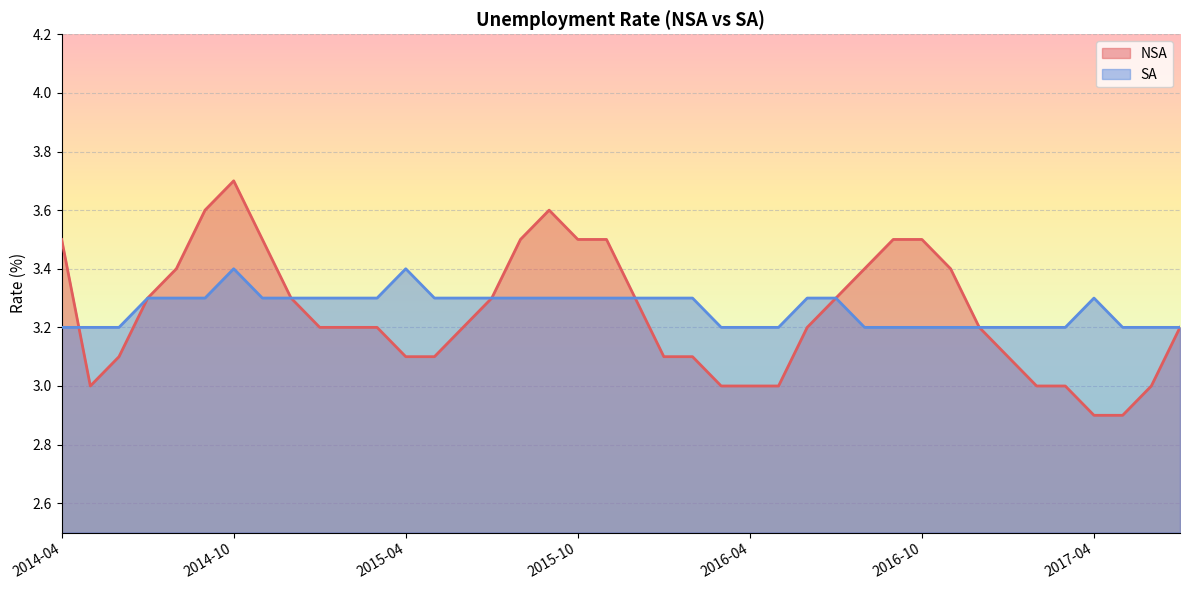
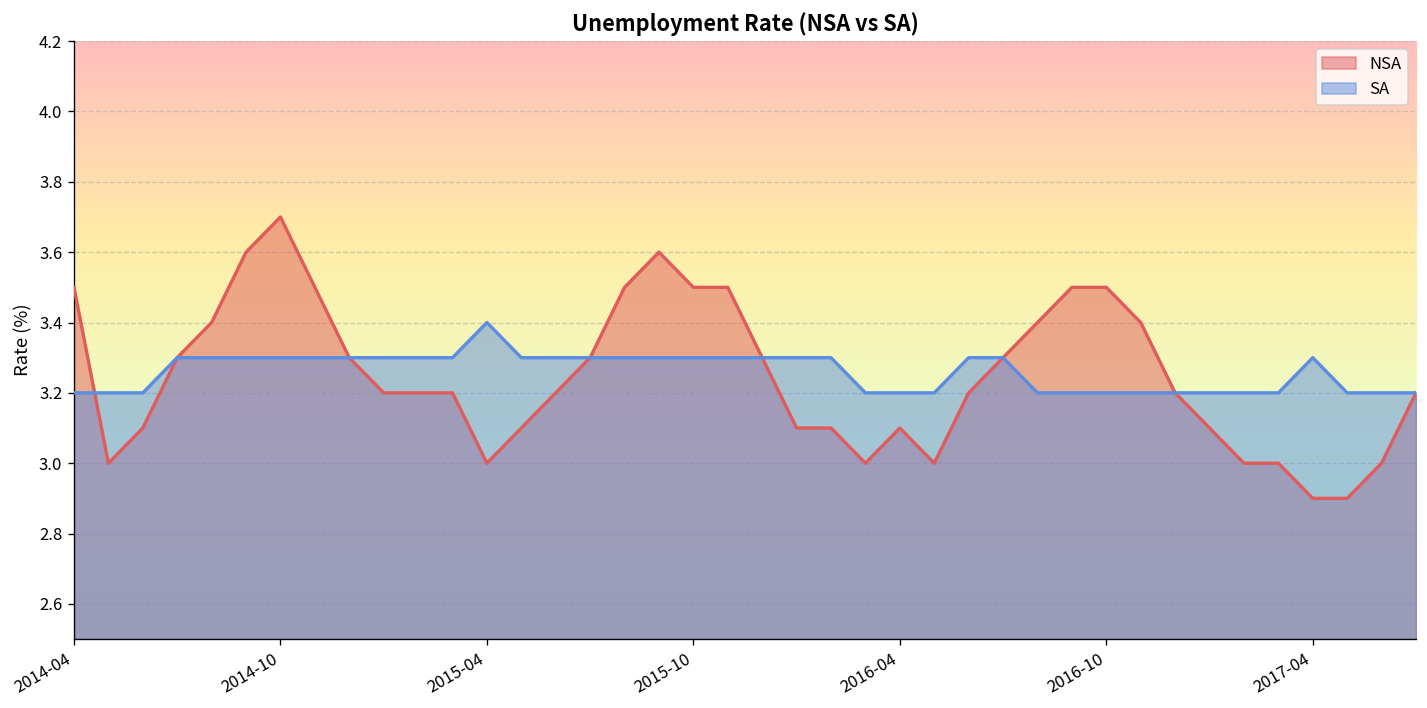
  {
    "NSA": {
      "2014-04": 3.5,
      "2014-10": 3.7,
-     "2015-04": 3.1,
+     "2015-04": 3.0,
      "2015-10": 3.5,
-     "2016-04": 3.0,
+     "2016-04": 3.1,
      "2016-10": 3.5,
      "2017-04": 2.9
    },
    "SA": {
      "2014-04": 3.2,
-     "2014-10": 3.4,
+     "2014-10": 3.3,
      "2015-04": 3.4,
      "2015-10": 3.3,
      "2016-04": 3.2,
      "2016-10": 3.2,
      "2017-04": 3.3
    }
  }
